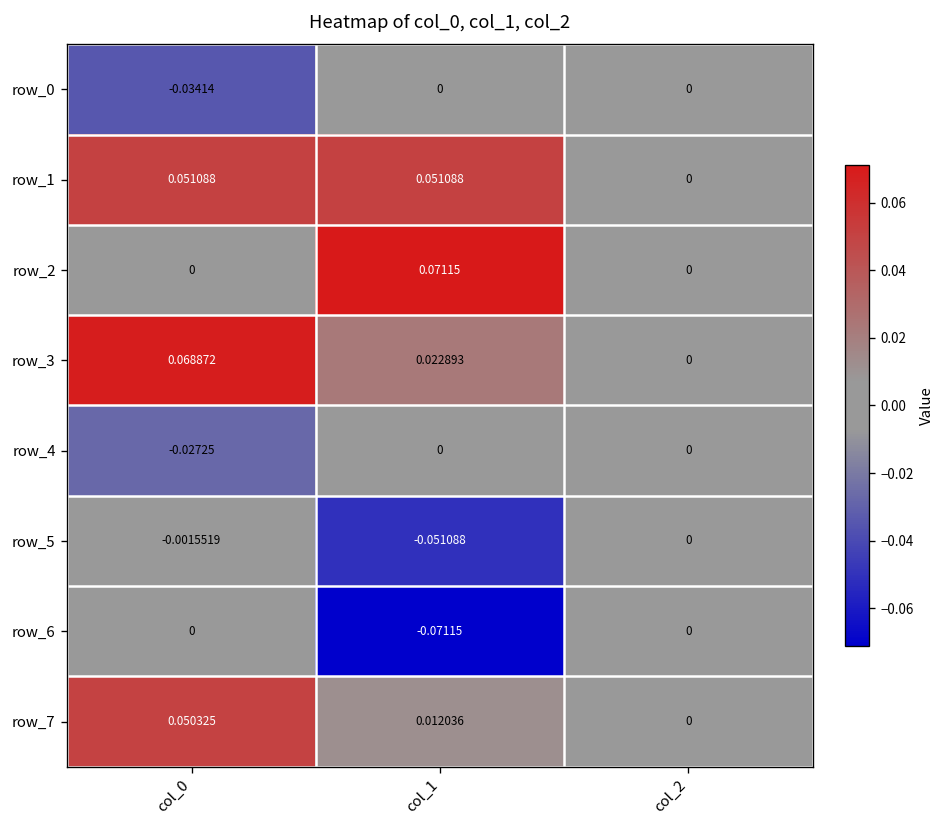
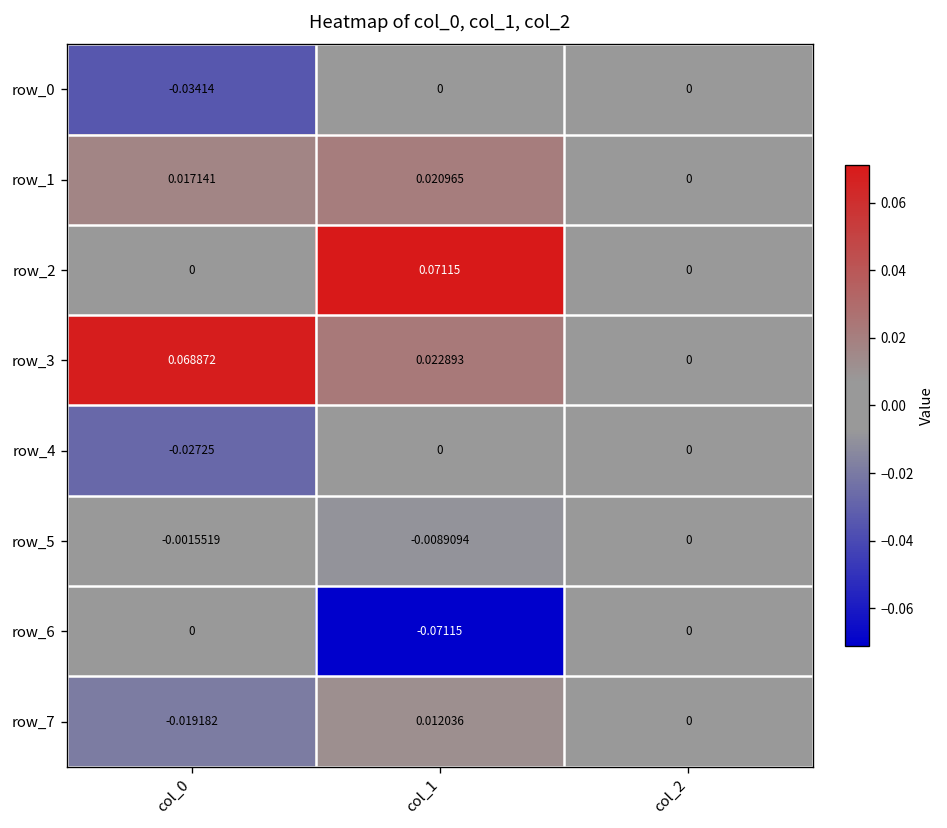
  {
    "row_0": {
      "col_0": -0.03414,
      "col_1": 0,
      "col_2": 0
    },
    "row_1": {
-     "col_0": 0.051088,
-     "col_1": 0.051088,
+     "col_0": 0.017141,
+     "col_1": 0.020965,
      "col_2": 0
    },
    "row_2": {
      "col_0": 0,
      "col_1": 0.07115,
      "col_2": 0
    },
    "row_3": {
      "col_0": 0.068872,
      "col_1": 0.022893,
      "col_2": 0
    },
    "row_4": {
      "col_0": -0.02725,
      "col_1": 0,
      "col_2": 0
    },
    "row_5": {
      "col_0": -0.0015519,
-     "col_1": -0.051088,
+     "col_1": -0.0089094,
      "col_2": 0
    },
    "row_6": {
      "col_0": 0,
      "col_1": -0.07115,
      "col_2": 0
    },
    "row_7": {
-     "col_0": 0.050325,
+     "col_0": -0.019182,
      "col_1": 0.012036,
      "col_2": 0
    }
  }
